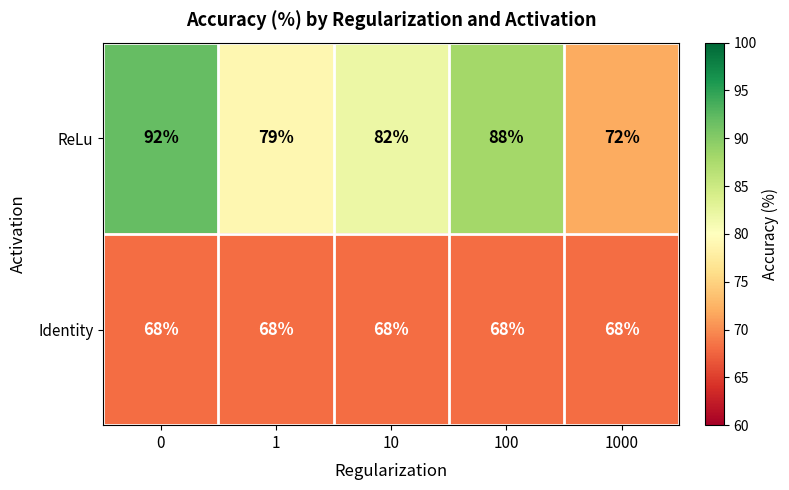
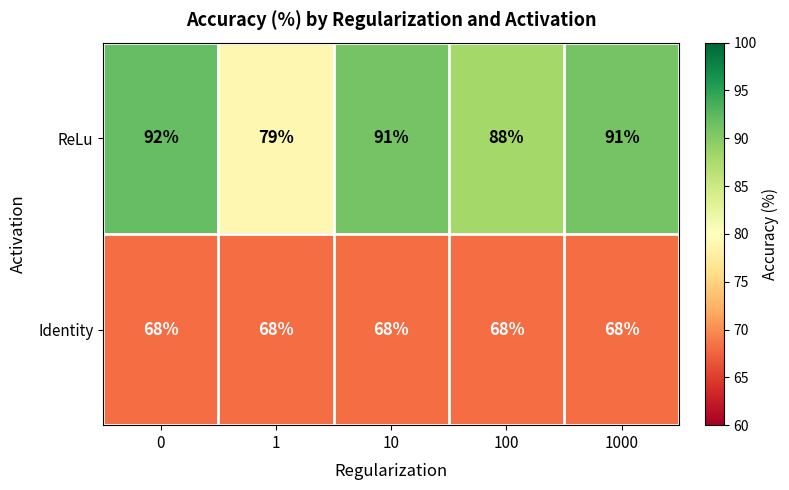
  {
    "ReLu": {
      "0": "92%",
      "1": "79%",
-     "10": "82%",
+     "10": "91%",
      "100": "88%",
-     "1000": "72%"
+     "1000": "91%"
    },
    "Identity": {
      "0": "68%",
      "1": "68%",
      "10": "68%",
      "100": "68%",
      "1000": "68%"
    }
  }
